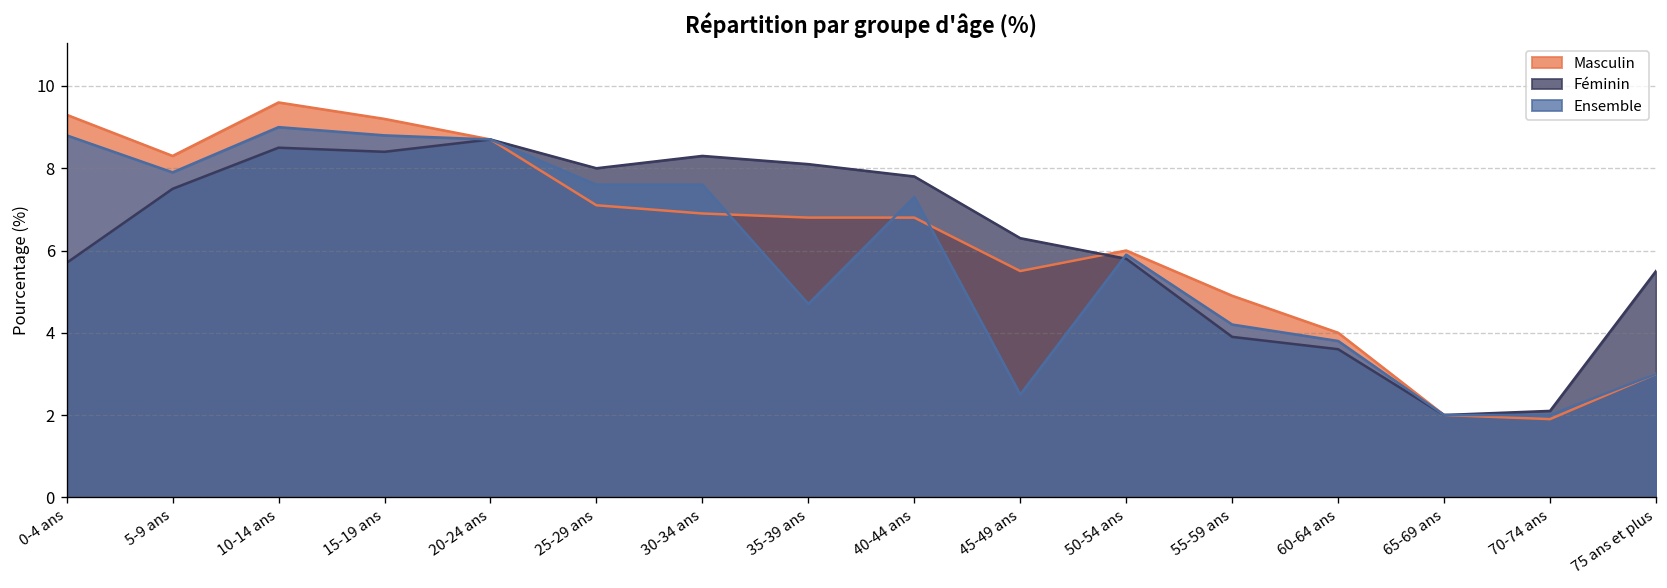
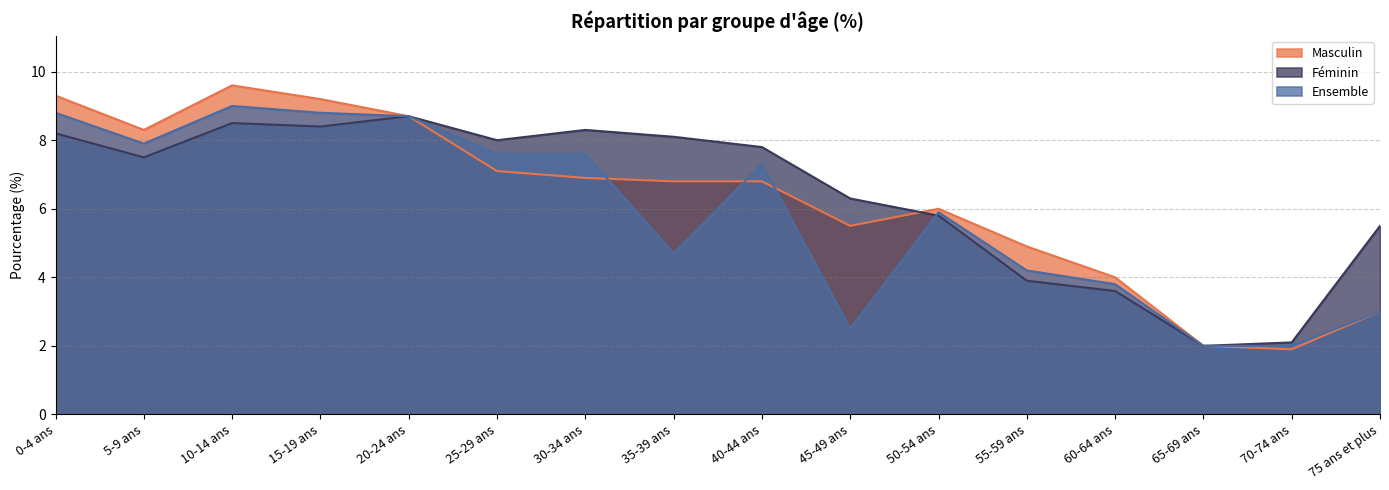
  {
    "Masculin": {
      "0-4 ans": 9.3,
      "5-9 ans": 8.3,
      "10-14 ans": 9.6,
      "15-19 ans": 9.2,
      "25-29 ans": 7.1,
      "30-34 ans": 6.9,
      "35-39 ans": 6.8,
      "40-44 ans": 6.8,
      "45-49 ans": 5.5,
      "50-54 ans": 6.0,
      "55-59 ans": 4.9,
      "60-64 ans": 4.0,
      "70-74 ans": 1.9
    },
    "Féminin": {
-     "0-4 ans": 5.7,
+     "0-4 ans": 8.2,
      "5-9 ans": 7.5,
      "10-14 ans": 8.5,
      "15-19 ans": 8.4,
      "25-29 ans": 8.0,
      "30-34 ans": 8.3,
      "35-39 ans": 8.1,
      "40-44 ans": 7.8,
      "45-49 ans": 6.3,
      "50-54 ans": 5.8,
      "55-59 ans": 3.9,
      "60-64 ans": 3.6,
      "70-74 ans": 2.1,
      "75 ans et plus": 5.5
    },
    "Ensemble": {
      "0-4 ans": 8.8,
      "5-9 ans": 7.9,
      "10-14 ans": 9.0,
      "15-19 ans": 8.8,
      "25-29 ans": 7.6,
      "30-34 ans": 7.6,
      "35-39 ans": 4.7,
      "40-44 ans": 7.3,
      "45-49 ans": 2.5,
      "50-54 ans": 5.9,
      "55-59 ans": 4.2,
      "60-64 ans": 3.8,
      "70-74 ans": 2.0
    }
  }
